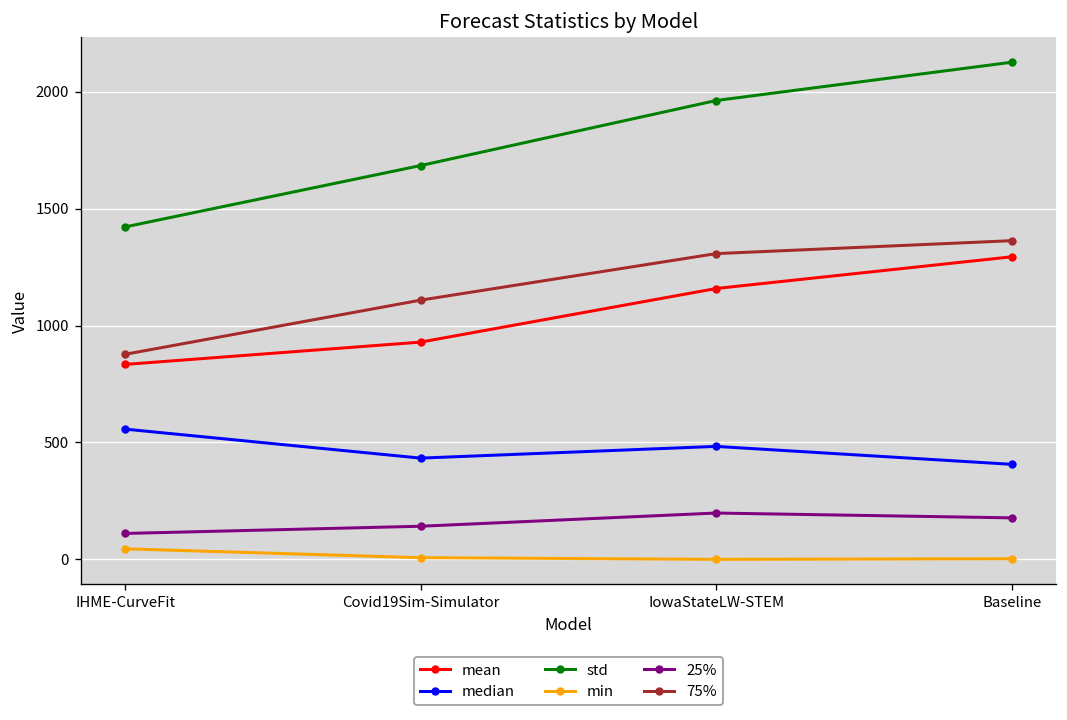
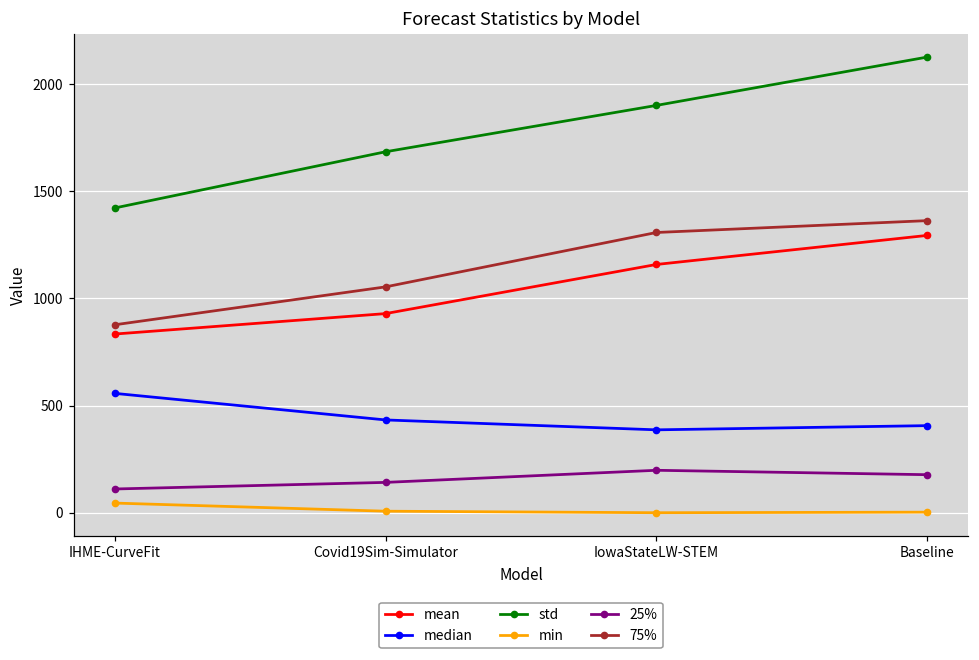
  {
    "mean": {
      "IHME-CurveFit": 830,
      "Covid19Sim-Simulator": 930,
      "IowaStateLW-STEM": 1160,
      "Baseline": 1290
    },
    "median": {
      "IHME-CurveFit": 560,
      "Covid19Sim-Simulator": 430,
-     "IowaStateLW-STEM": 480,
+     "IowaStateLW-STEM": 390,
      "Baseline": 410
    },
    "std": {
      "IHME-CurveFit": 1420,
      "Covid19Sim-Simulator": 1680,
-     "IowaStateLW-STEM": 1960,
+     "IowaStateLW-STEM": 1900,
      "Baseline": 2130
    },
    "min": {
      "IHME-CurveFit": 50,
      "Covid19Sim-Simulator": 10,
      "IowaStateLW-STEM": 0,
      "Baseline": 0
    },
    "25%": {
      "IHME-CurveFit": 110,
      "Covid19Sim-Simulator": 140,
      "IowaStateLW-STEM": 200,
      "Baseline": 180
    },
    "75%": {
      "IHME-CurveFit": 880,
-     "Covid19Sim-Simulator": 1110,
+     "Covid19Sim-Simulator": 1050,
      "IowaStateLW-STEM": 1310,
      "Baseline": 1360
    }
  }
